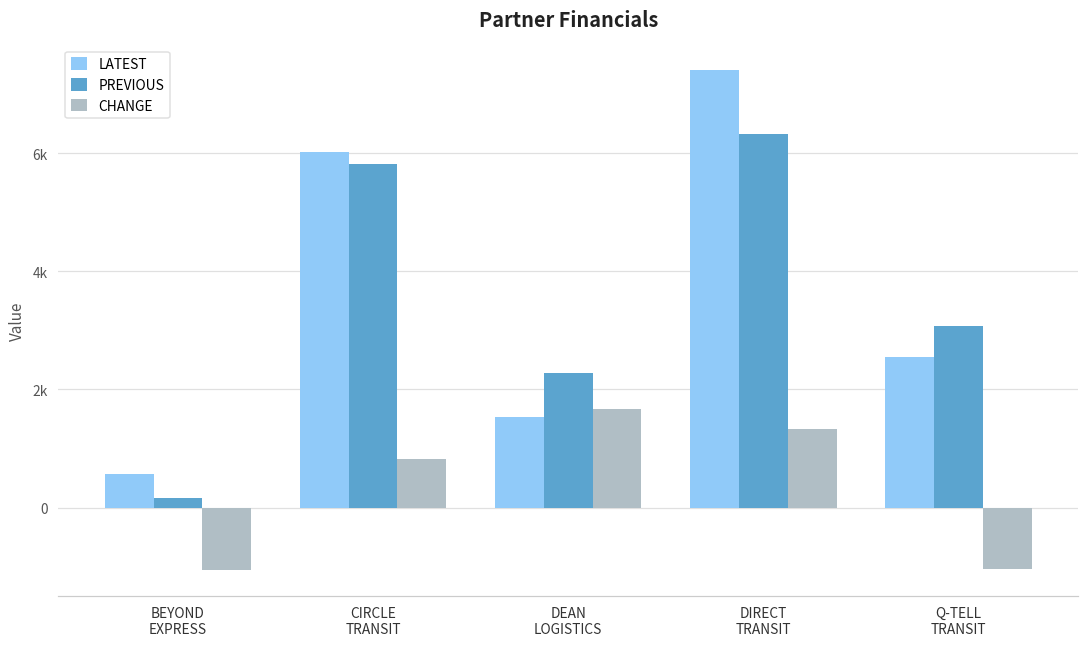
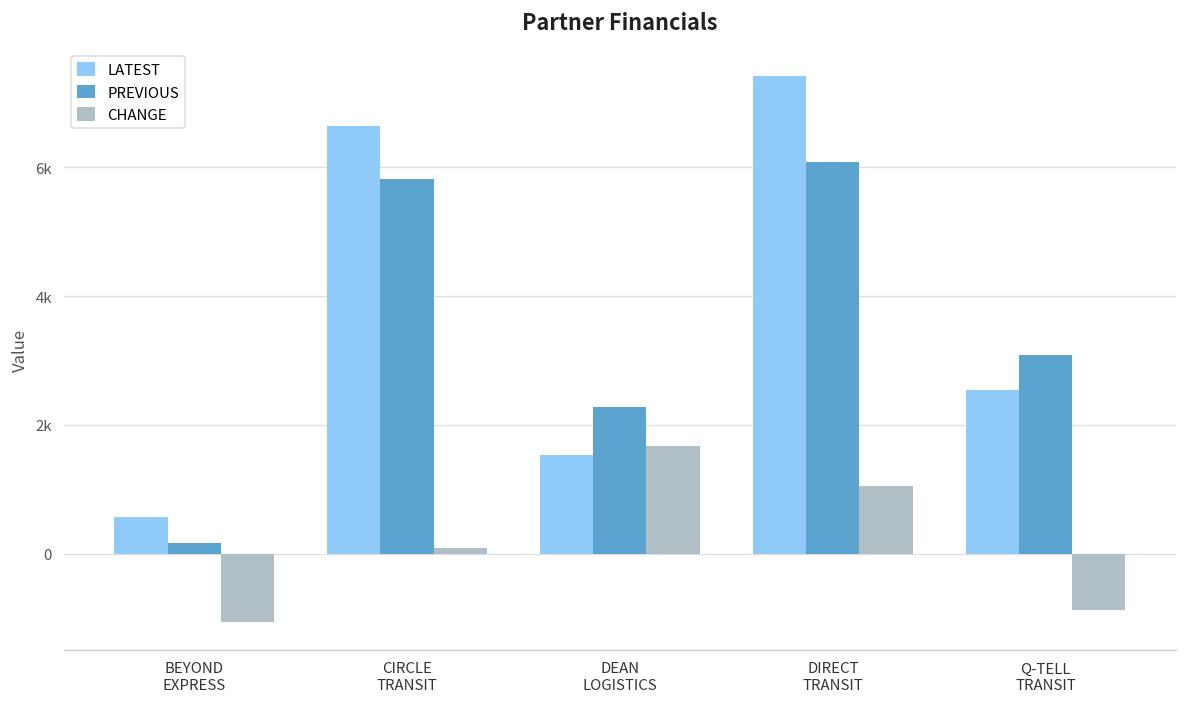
  {
    "LATEST": {
      "BEYOND EXPRESS": 600,
-     "CIRCLE TRANSIT": 6000,
+     "CIRCLE TRANSIT": 6600,
      "DEAN LOGISTICS": 1500,
      "DIRECT TRANSIT": 7400,
      "Q-TELL TRANSIT": 2500
    },
    "PREVIOUS": {
      "BEYOND EXPRESS": 200,
      "CIRCLE TRANSIT": 5800,
      "DEAN LOGISTICS": 2300,
-     "DIRECT TRANSIT": 6300,
+     "DIRECT TRANSIT": 6100,
      "Q-TELL TRANSIT": 3100
    },
    "CHANGE": {
      "BEYOND EXPRESS": -1100,
-     "CIRCLE TRANSIT": 800,
+     "CIRCLE TRANSIT": 100,
      "DEAN LOGISTICS": 1700,
-     "DIRECT TRANSIT": 1300,
-     "Q-TELL TRANSIT": -1000
+     "DIRECT TRANSIT": 1000,
+     "Q-TELL TRANSIT": -900
    }
  }
